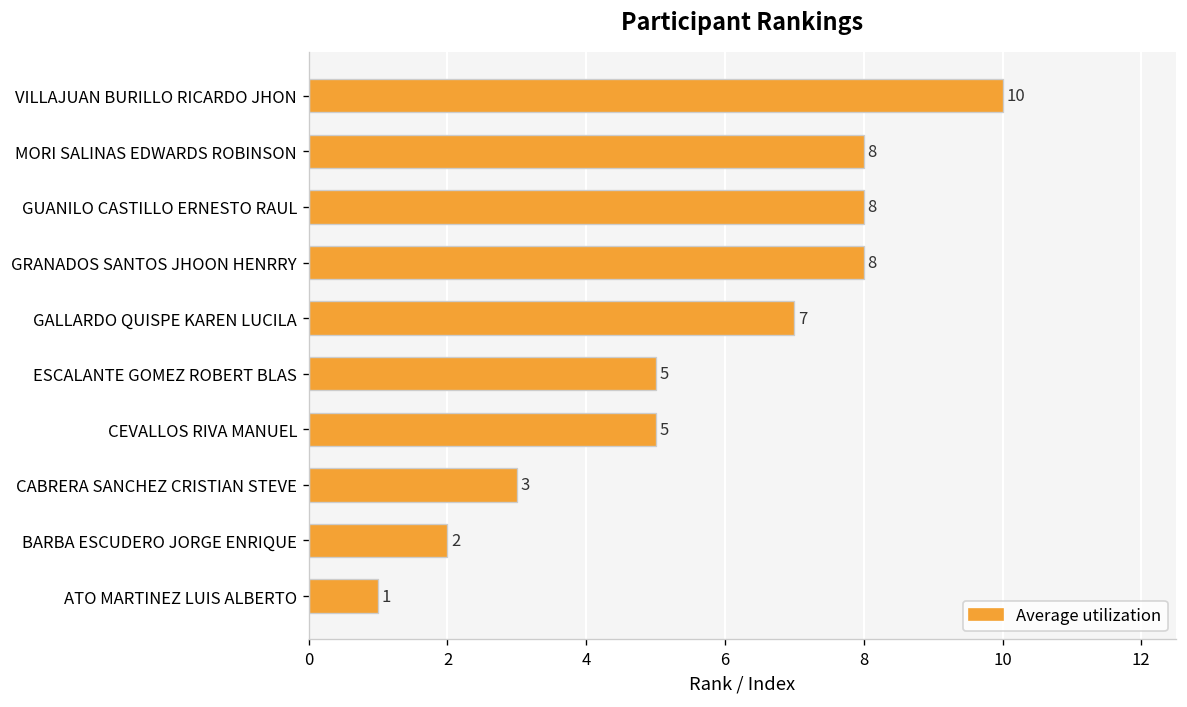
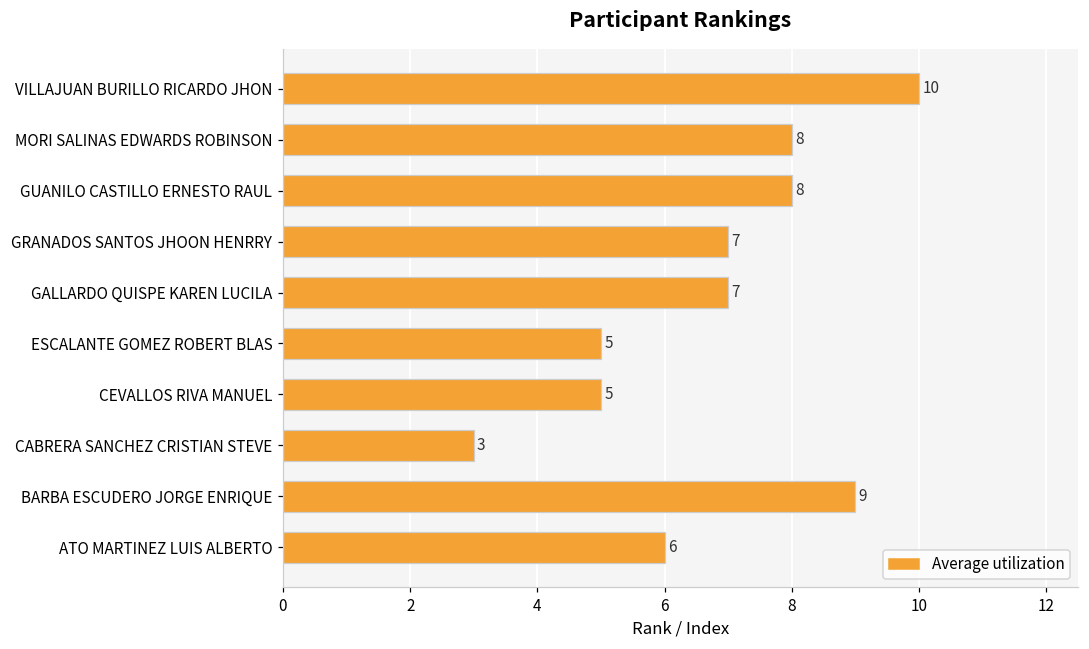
  {
    "VILLAJUAN BURILLO RICARDO JHON": 10,
    "MORI SALINAS EDWARDS ROBINSON": 8,
    "GUANILO CASTILLO ERNESTO RAUL": 8,
-   "GRANADOS SANTOS JHOON HENRRY": 8,
+   "GRANADOS SANTOS JHOON HENRRY": 7,
    "GALLARDO QUISPE KAREN LUCILA": 7,
    "ESCALANTE GOMEZ ROBERT BLAS": 5,
    "CEVALLOS RIVA MANUEL": 5,
    "CABRERA SANCHEZ CRISTIAN STEVE": 3,
-   "BARBA ESCUDERO JORGE ENRIQUE": 2,
-   "ATO MARTINEZ LUIS ALBERTO": 1
+   "BARBA ESCUDERO JORGE ENRIQUE": 9,
+   "ATO MARTINEZ LUIS ALBERTO": 6
  }
